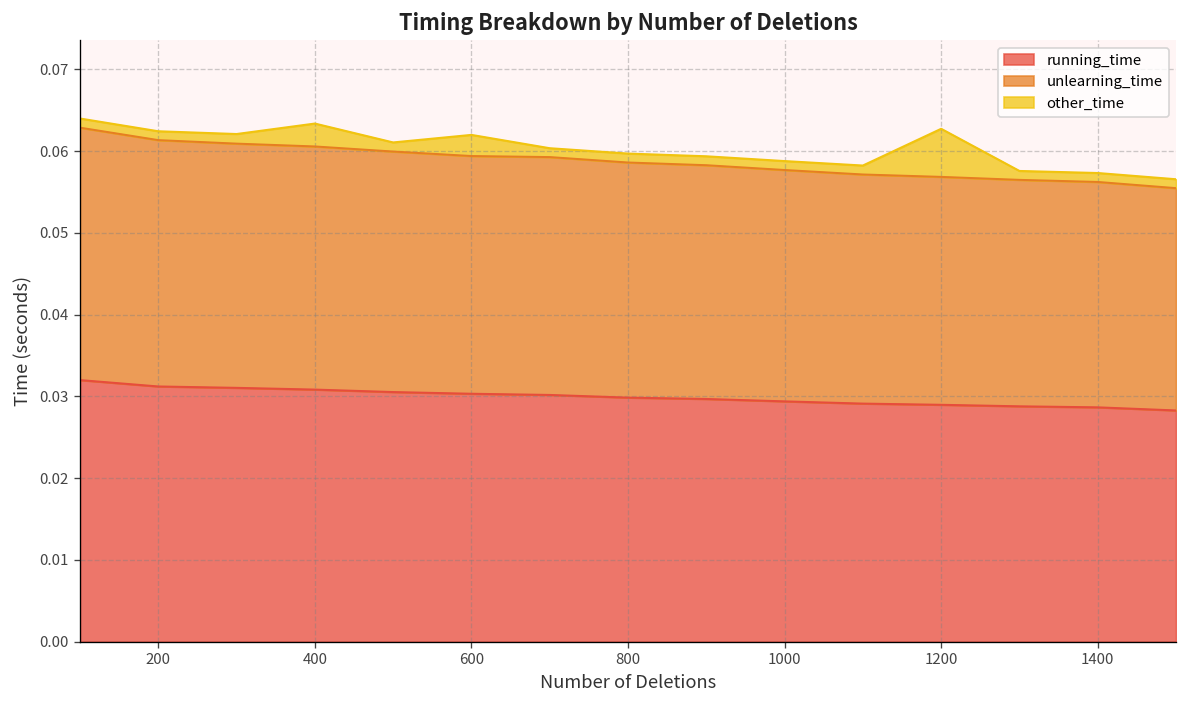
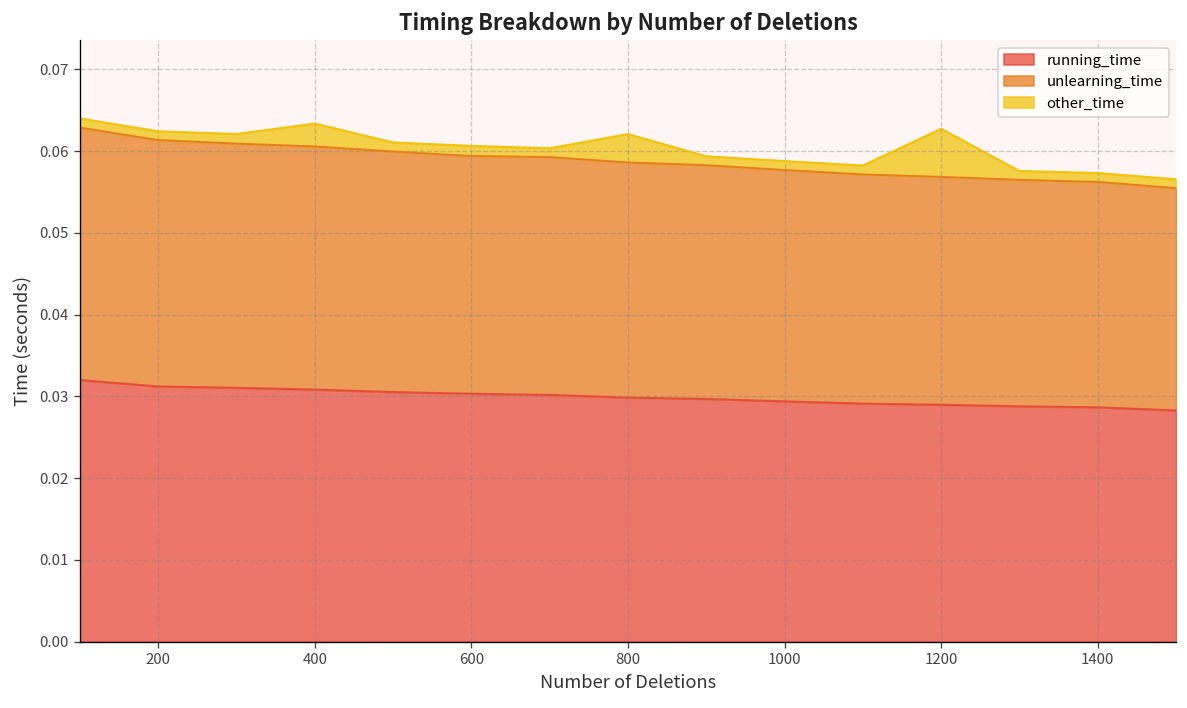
  {
    "other_time": {
      "200": 0.001,
      "400": 0.003,
-     "600": 0.003,
-     "800": 0.001,
+     "600": 0.001,
+     "800": 0.003,
      "1000": 0.001,
      "1200": 0.006,
      "1400": 0.001
    }
  }
